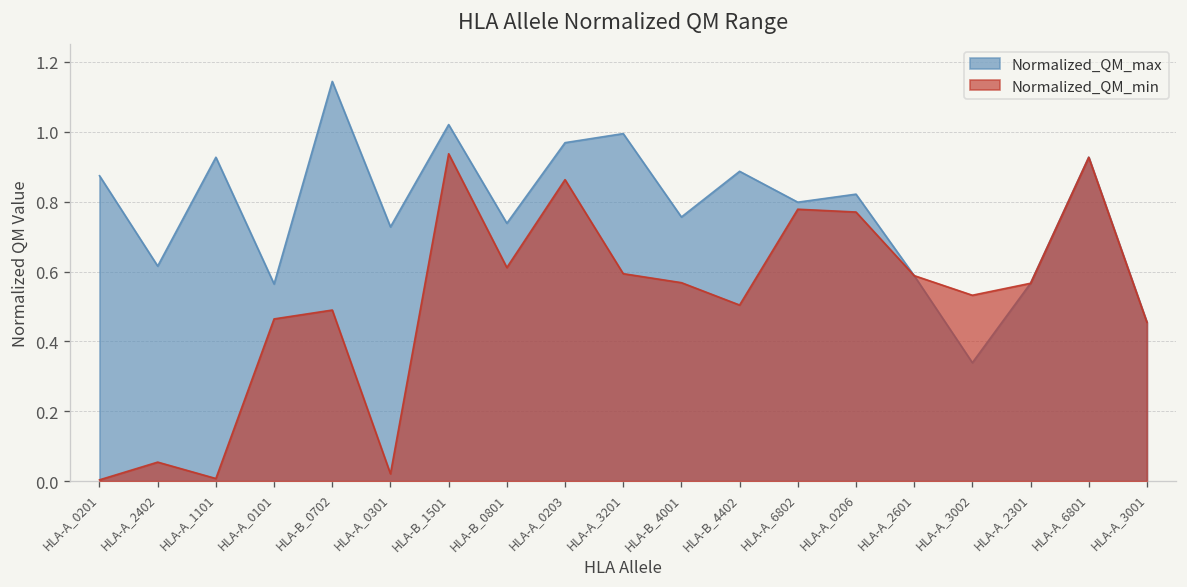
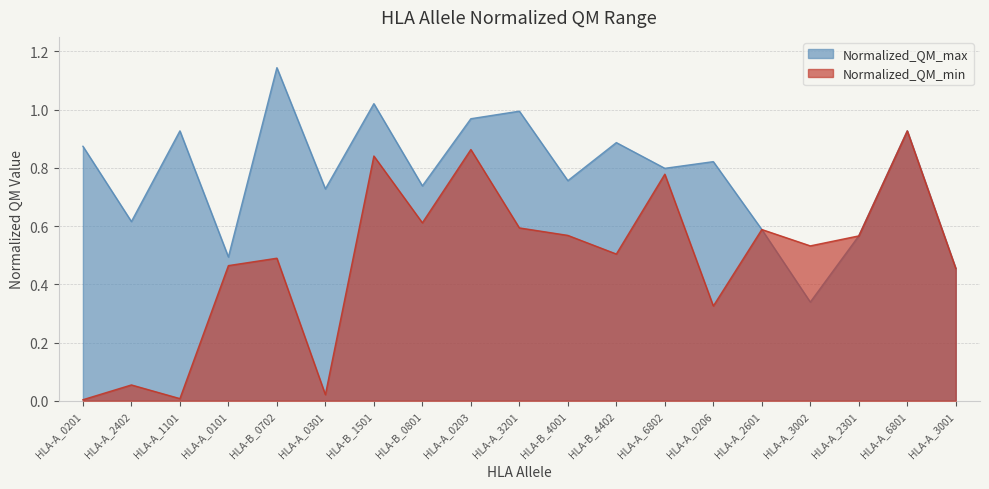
  {
    "Normalized_QM_max": {
      "HLA-A_0201": 0.87,
      "HLA-A_2402": 0.62,
      "HLA-A_1101": 0.93,
-     "HLA-A_0101": 0.56,
+     "HLA-A_0101": 0.49,
      "HLA-B_0702": 1.14,
      "HLA-A_0301": 0.73,
      "HLA-B_1501": 1.02,
      "HLA-B_0801": 0.74,
      "HLA-A_0203": 0.97,
      "HLA-A_3201": 0.99,
      "HLA-B_4001": 0.76,
      "HLA-B_4402": 0.89,
      "HLA-A_6802": 0.80,
      "HLA-A_0206": 0.82,
      "HLA-A_3002": 0.34
    },
    "Normalized_QM_min": {
      "HLA-A_0201": 0.00,
      "HLA-A_2402": 0.05,
      "HLA-A_1101": 0.01,
      "HLA-A_0101": 0.46,
      "HLA-B_0702": 0.49,
      "HLA-A_0301": 0.02,
-     "HLA-B_1501": 0.94,
+     "HLA-B_1501": 0.84,
      "HLA-B_0801": 0.61,
      "HLA-A_0203": 0.86,
      "HLA-A_3201": 0.59,
      "HLA-B_4001": 0.57,
      "HLA-B_4402": 0.50,
      "HLA-A_6802": 0.78,
-     "HLA-A_0206": 0.77,
+     "HLA-A_0206": 0.33,
      "HLA-A_3002": 0.53
    }
  }
